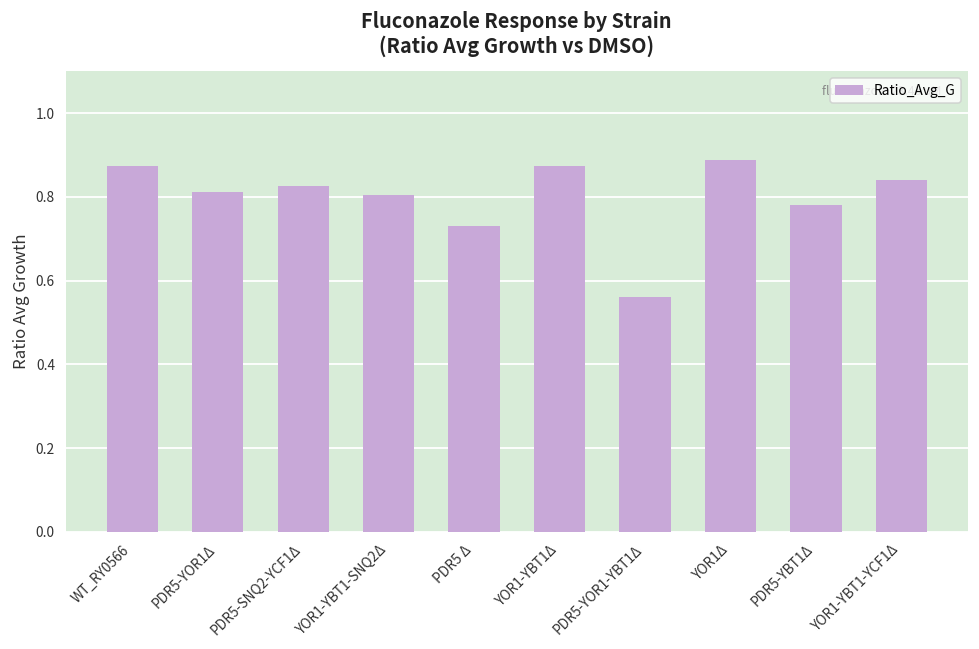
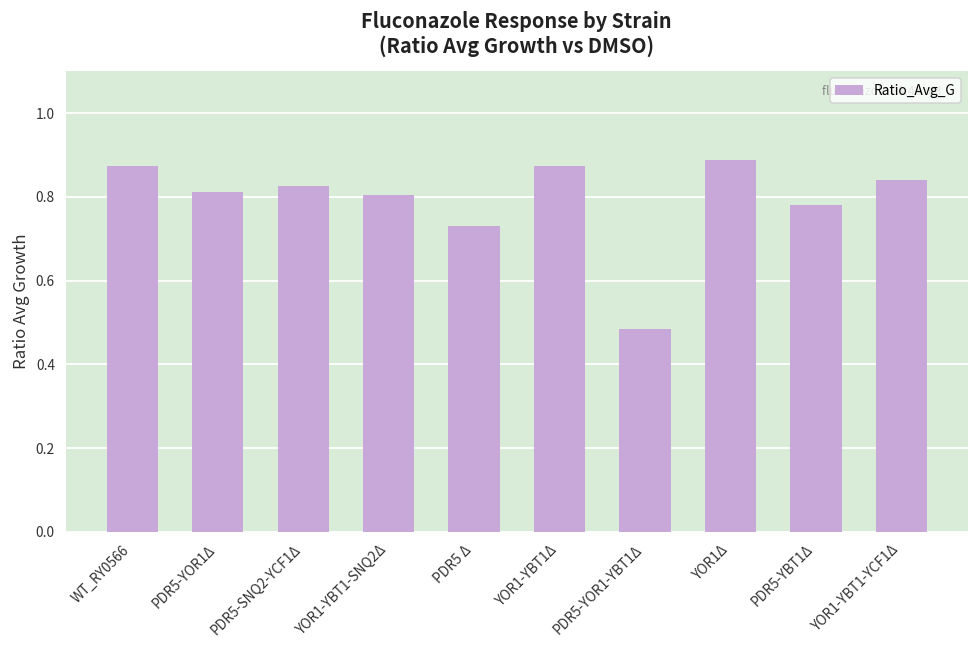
  {
    "WT_RY0566": 0.87,
    "PDR5-YOR1Δ": 0.81,
    "PDR5-SNQ2-YCF1Δ": 0.83,
    "YOR1-YBT1-SNQ2Δ": 0.80,
    "PDR5 Δ": 0.73,
    "YOR1-YBT1Δ": 0.87,
-   "PDR5-YOR1-YBT1Δ": 0.56,
+   "PDR5-YOR1-YBT1Δ": 0.49,
    "YOR1Δ": 0.89,
    "PDR5-YBT1Δ": 0.78,
    "YOR1-YBT1-YCF1Δ": 0.84
  }
